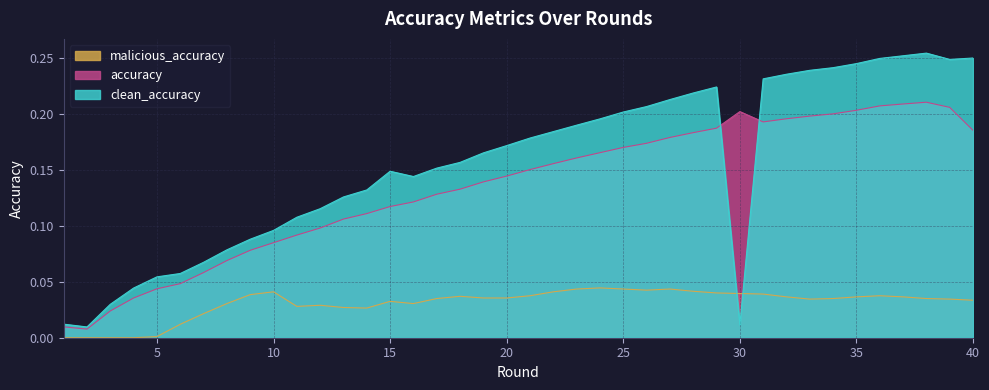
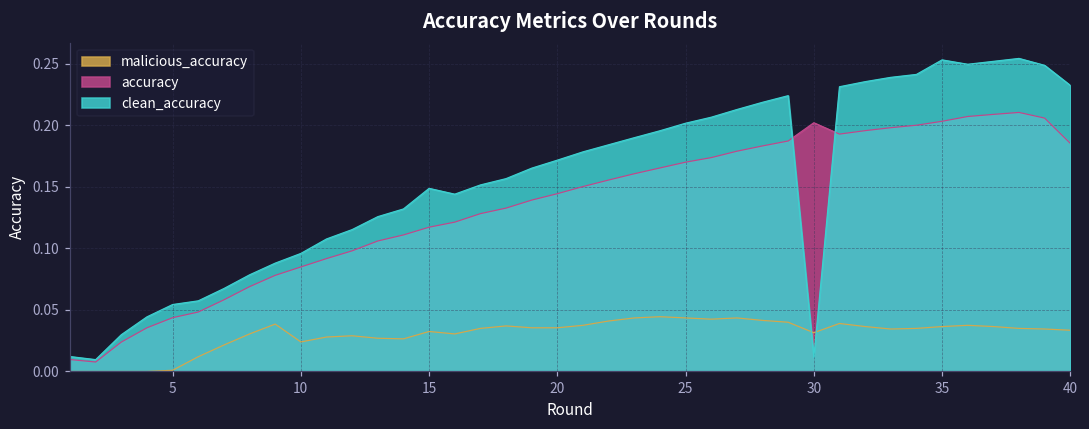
  {
    "malicious_accuracy": {
      "5": 0.001,
-     "10": 0.041,
+     "10": 0.024,
      "15": 0.033,
      "20": 0.036,
      "25": 0.044,
-     "30": 0.040,
+     "30": 0.032,
      "35": 0.037,
      "40": 0.034
    },
    "accuracy": {
      "5": 0.044,
      "10": 0.085,
      "15": 0.117,
      "20": 0.144,
      "25": 0.170,
      "30": 0.202,
      "35": 0.203,
      "40": 0.185
    },
    "clean_accuracy": {
      "5": 0.054,
      "10": 0.096,
      "15": 0.149,
      "20": 0.172,
      "25": 0.202,
      "30": 0.012,
-     "35": 0.245,
-     "40": 0.250
+     "35": 0.253,
+     "40": 0.232
    }
  }
